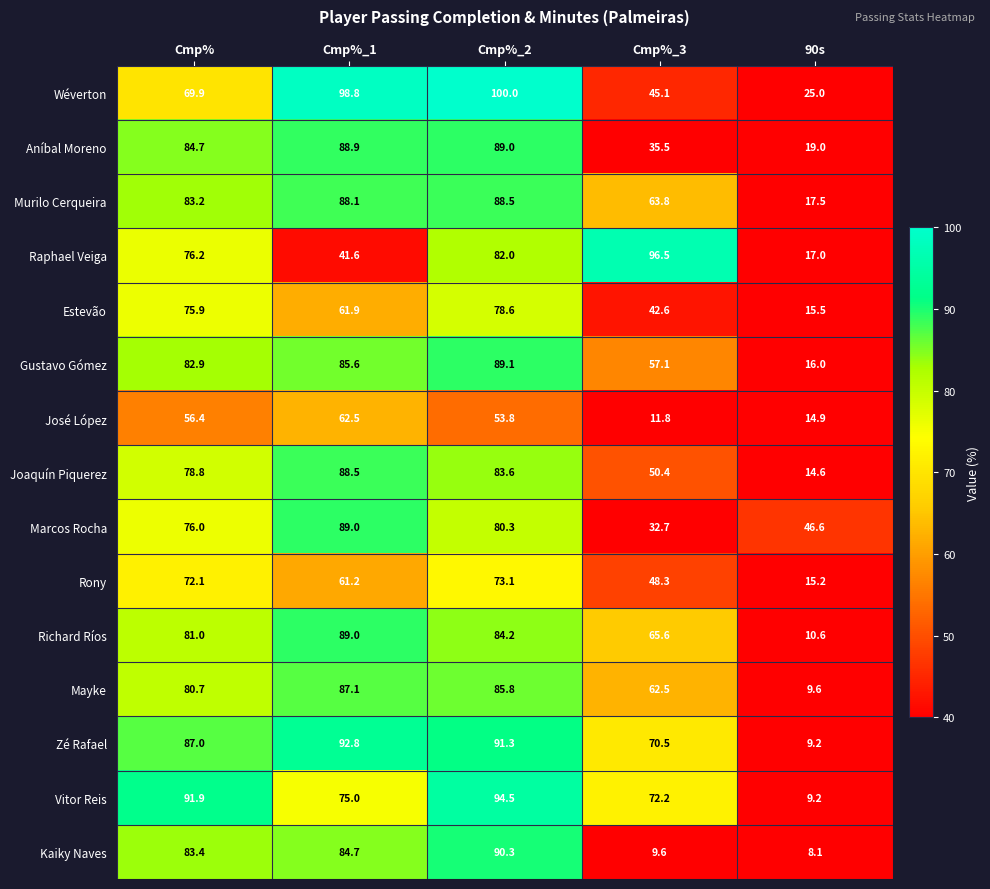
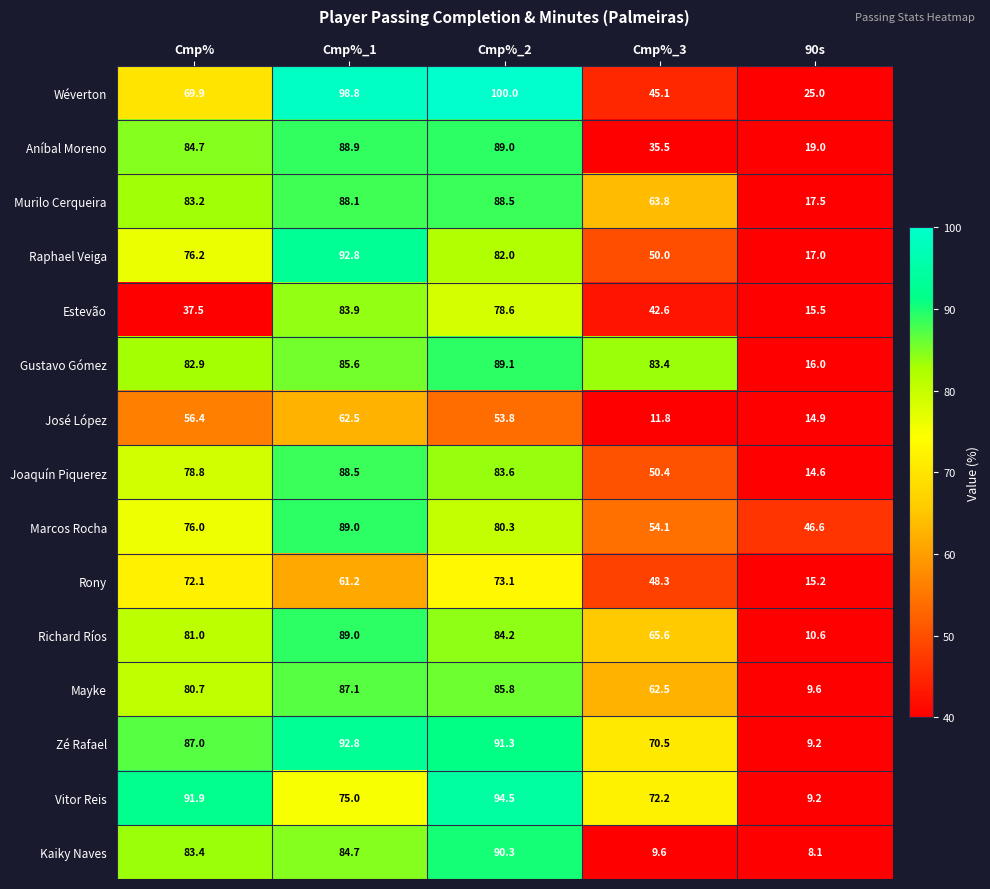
  {
    "Wéverton": {
      "Cmp%": 69.9,
      "Cmp%_1": 98.8,
      "Cmp%_2": 100.0,
      "Cmp%_3": 45.1,
      "90s": 25.0
    },
    "Aníbal Moreno": {
      "Cmp%": 84.7,
      "Cmp%_1": 88.9,
      "Cmp%_2": 89.0,
      "Cmp%_3": 35.5,
      "90s": 19.0
    },
    "Murilo Cerqueira": {
      "Cmp%": 83.2,
      "Cmp%_1": 88.1,
      "Cmp%_2": 88.5,
      "Cmp%_3": 63.8,
      "90s": 17.5
    },
    "Raphael Veiga": {
      "Cmp%": 76.2,
-     "Cmp%_1": 41.6,
+     "Cmp%_1": 92.8,
      "Cmp%_2": 82.0,
-     "Cmp%_3": 96.5,
+     "Cmp%_3": 50.0,
      "90s": 17.0
    },
    "Estevão": {
-     "Cmp%": 75.9,
-     "Cmp%_1": 61.9,
+     "Cmp%": 37.5,
+     "Cmp%_1": 83.9,
      "Cmp%_2": 78.6,
      "Cmp%_3": 42.6,
      "90s": 15.5
    },
    "Gustavo Gómez": {
      "Cmp%": 82.9,
      "Cmp%_1": 85.6,
      "Cmp%_2": 89.1,
-     "Cmp%_3": 57.1,
+     "Cmp%_3": 83.4,
      "90s": 16.0
    },
    "José López": {
      "Cmp%": 56.4,
      "Cmp%_1": 62.5,
      "Cmp%_2": 53.8,
      "Cmp%_3": 11.8,
      "90s": 14.9
    },
    "Joaquín Piquerez": {
      "Cmp%": 78.8,
      "Cmp%_1": 88.5,
      "Cmp%_2": 83.6,
      "Cmp%_3": 50.4,
      "90s": 14.6
    },
    "Marcos Rocha": {
      "Cmp%": 76.0,
      "Cmp%_1": 89.0,
      "Cmp%_2": 80.3,
-     "Cmp%_3": 32.7,
+     "Cmp%_3": 54.1,
      "90s": 46.6
    },
    "Rony": {
      "Cmp%": 72.1,
      "Cmp%_1": 61.2,
      "Cmp%_2": 73.1,
      "Cmp%_3": 48.3,
      "90s": 15.2
    },
    "Richard Ríos": {
      "Cmp%": 81.0,
      "Cmp%_1": 89.0,
      "Cmp%_2": 84.2,
      "Cmp%_3": 65.6,
      "90s": 10.6
    },
    "Mayke": {
      "Cmp%": 80.7,
      "Cmp%_1": 87.1,
      "Cmp%_2": 85.8,
      "Cmp%_3": 62.5,
      "90s": 9.6
    },
    "Zé Rafael": {
      "Cmp%": 87.0,
      "Cmp%_1": 92.8,
      "Cmp%_2": 91.3,
      "Cmp%_3": 70.5,
      "90s": 9.2
    },
    "Vitor Reis": {
      "Cmp%": 91.9,
      "Cmp%_1": 75.0,
      "Cmp%_2": 94.5,
      "Cmp%_3": 72.2,
      "90s": 9.2
    },
    "Kaiky Naves": {
      "Cmp%": 83.4,
      "Cmp%_1": 84.7,
      "Cmp%_2": 90.3,
      "Cmp%_3": 9.6,
      "90s": 8.1
    }
  }
